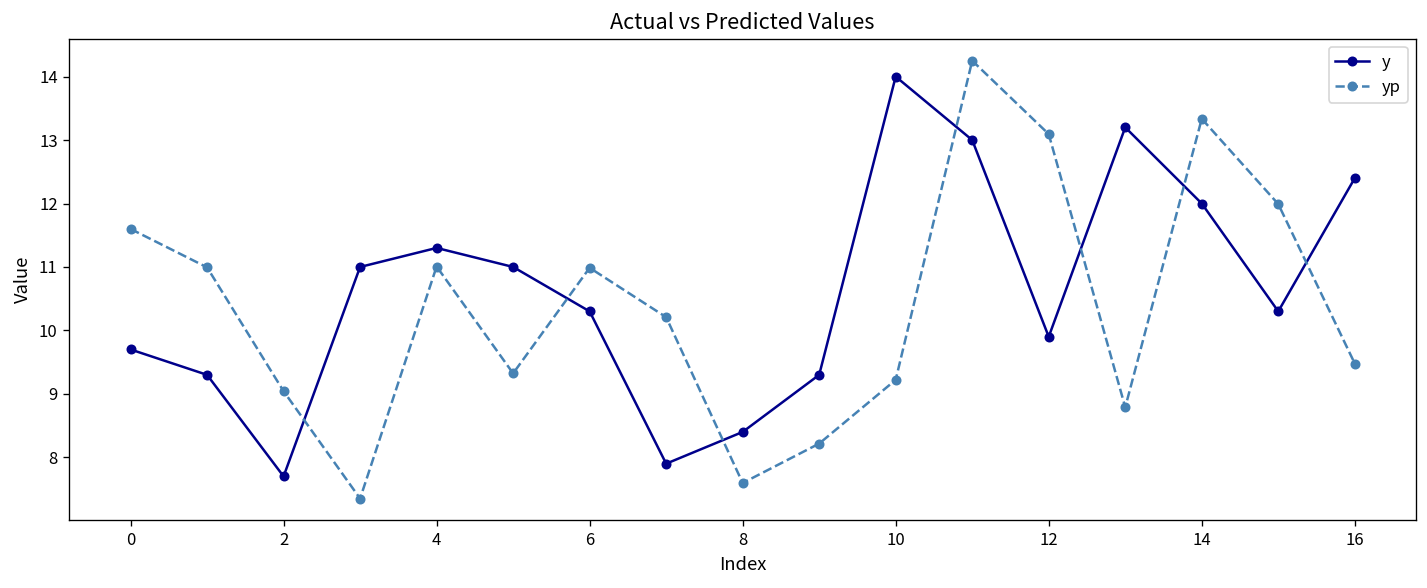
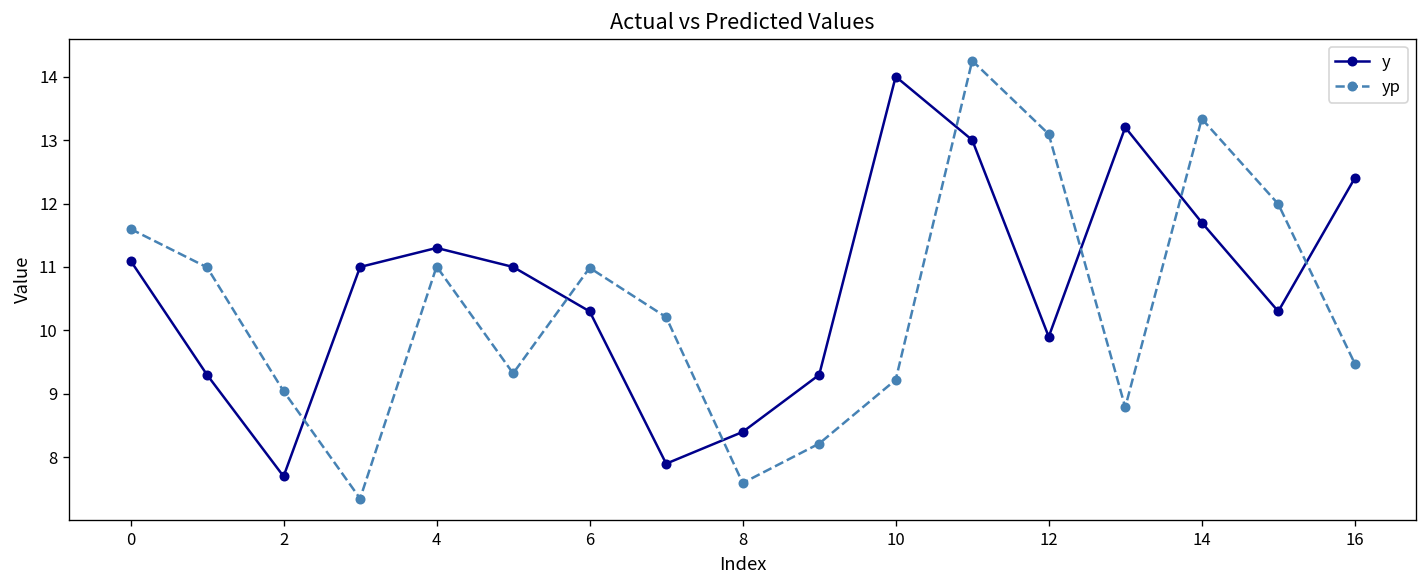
  {
    "y": {
-     "0": 9.7,
+     "0": 11.1,
      "2": 7.7,
      "4": 11.3,
      "6": 10.3,
      "8": 8.4,
      "10": 14.0,
      "12": 9.9,
-     "14": 12.0,
+     "14": 11.7,
      "16": 12.4
    },
    "yp": {
      "0": 11.6,
      "2": 9.0,
      "4": 11.0,
      "6": 11.0,
      "8": 7.6,
      "10": 9.2,
      "12": 13.1,
      "14": 13.3,
      "16": 9.5
    }
  }
